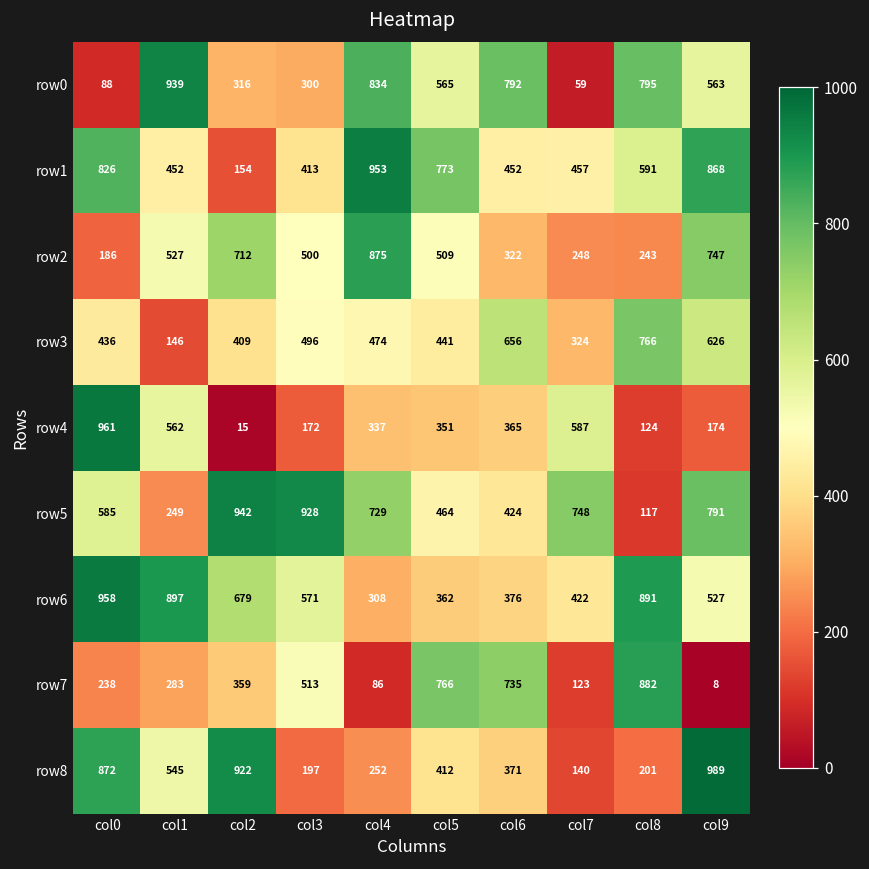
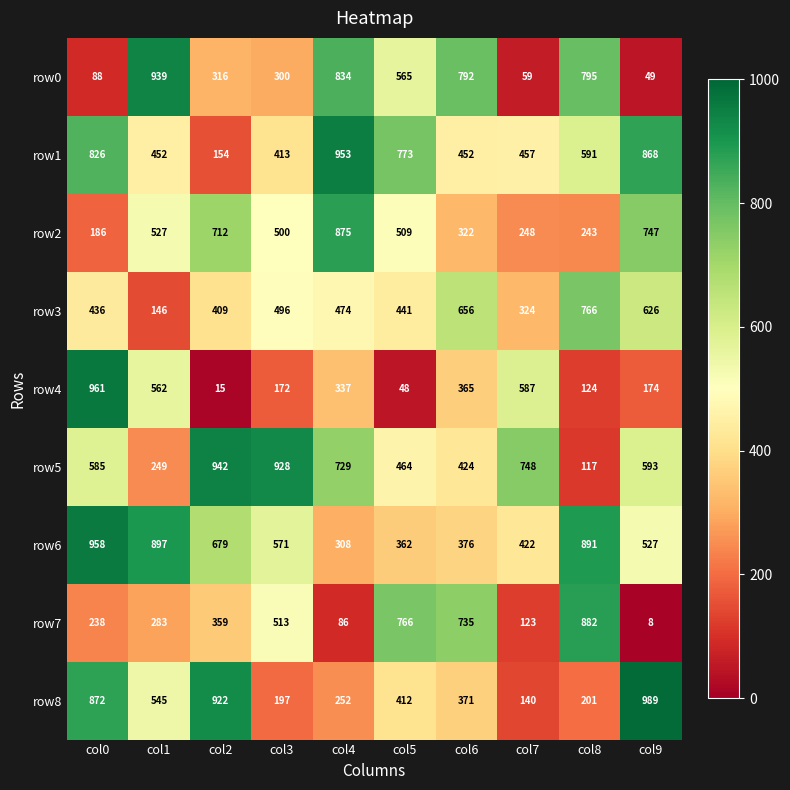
  {
    "row0": {
      "col0": 88,
      "col1": 939,
      "col2": 316,
      "col3": 300,
      "col4": 834,
      "col5": 565,
      "col6": 792,
      "col7": 59,
      "col8": 795,
-     "col9": 563
+     "col9": 49
    },
    "row1": {
      "col0": 826,
      "col1": 452,
      "col2": 154,
      "col3": 413,
      "col4": 953,
      "col5": 773,
      "col6": 452,
      "col7": 457,
      "col8": 591,
      "col9": 868
    },
    "row2": {
      "col0": 186,
      "col1": 527,
      "col2": 712,
      "col3": 500,
      "col4": 875,
      "col5": 509,
      "col6": 322,
      "col7": 248,
      "col8": 243,
      "col9": 747
    },
    "row3": {
      "col0": 436,
      "col1": 146,
      "col2": 409,
      "col3": 496,
      "col4": 474,
      "col5": 441,
      "col6": 656,
      "col7": 324,
      "col8": 766,
      "col9": 626
    },
    "row4": {
      "col0": 961,
      "col1": 562,
      "col2": 15,
      "col3": 172,
      "col4": 337,
-     "col5": 351,
+     "col5": 48,
      "col6": 365,
      "col7": 587,
      "col8": 124,
      "col9": 174
    },
    "row5": {
      "col0": 585,
      "col1": 249,
      "col2": 942,
      "col3": 928,
      "col4": 729,
      "col5": 464,
      "col6": 424,
      "col7": 748,
      "col8": 117,
-     "col9": 791
+     "col9": 593
    },
    "row6": {
      "col0": 958,
      "col1": 897,
      "col2": 679,
      "col3": 571,
      "col4": 308,
      "col5": 362,
      "col6": 376,
      "col7": 422,
      "col8": 891,
      "col9": 527
    },
    "row7": {
      "col0": 238,
      "col1": 283,
      "col2": 359,
      "col3": 513,
      "col4": 86,
      "col5": 766,
      "col6": 735,
      "col7": 123,
      "col8": 882,
      "col9": 8
    },
    "row8": {
      "col0": 872,
      "col1": 545,
      "col2": 922,
      "col3": 197,
      "col4": 252,
      "col5": 412,
      "col6": 371,
      "col7": 140,
      "col8": 201,
      "col9": 989
    }
  }
